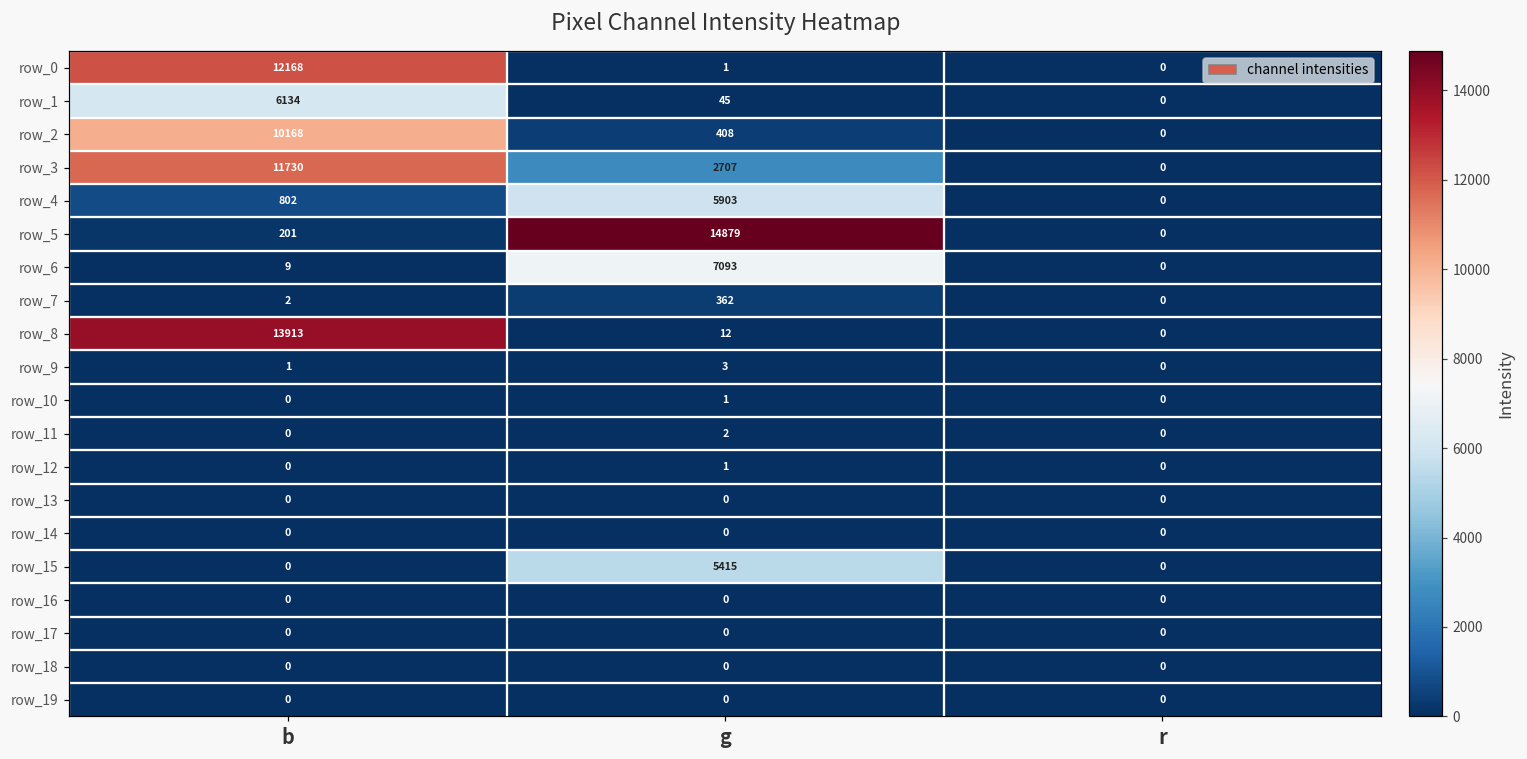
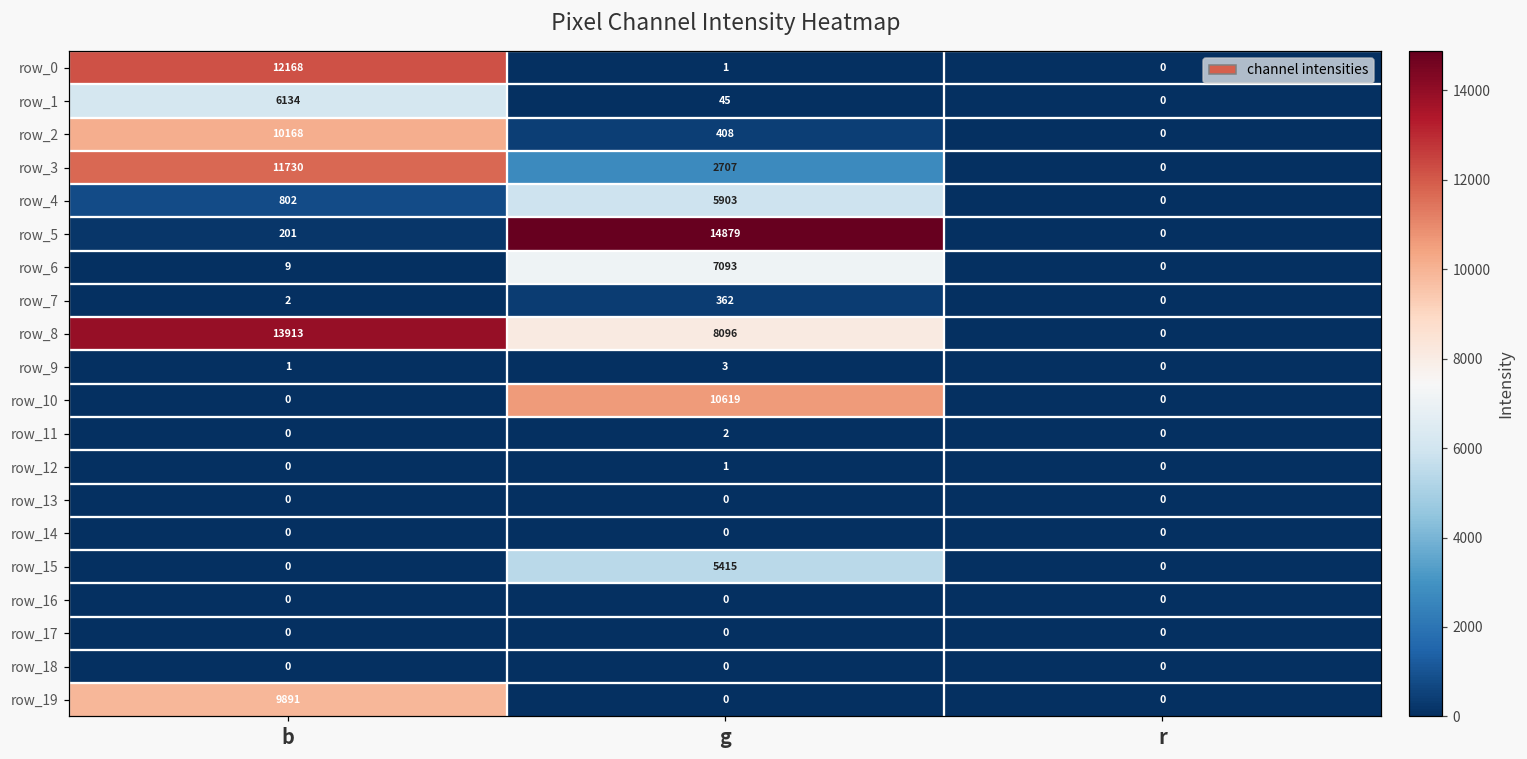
  {
    "row_0": {
      "b": 12168,
      "g": 1,
      "r": 0
    },
    "row_1": {
      "b": 6134,
      "g": 45,
      "r": 0
    },
    "row_2": {
      "b": 10168,
      "g": 408,
      "r": 0
    },
    "row_3": {
      "b": 11730,
      "g": 2707,
      "r": 0
    },
    "row_4": {
      "b": 802,
      "g": 5903,
      "r": 0
    },
    "row_5": {
      "b": 201,
      "g": 14879,
      "r": 0
    },
    "row_6": {
      "b": 9,
      "g": 7093,
      "r": 0
    },
    "row_7": {
      "b": 2,
      "g": 362,
      "r": 0
    },
    "row_8": {
      "b": 13913,
-     "g": 12,
+     "g": 8096,
      "r": 0
    },
    "row_9": {
      "b": 1,
      "g": 3,
      "r": 0
    },
    "row_10": {
      "b": 0,
-     "g": 1,
+     "g": 10619,
      "r": 0
    },
    "row_11": {
      "b": 0,
      "g": 2,
      "r": 0
    },
    "row_12": {
      "b": 0,
      "g": 1,
      "r": 0
    },
    "row_13": {
      "b": 0,
      "g": 0,
      "r": 0
    },
    "row_14": {
      "b": 0,
      "g": 0,
      "r": 0
    },
    "row_15": {
      "b": 0,
      "g": 5415,
      "r": 0
    },
    "row_16": {
      "b": 0,
      "g": 0,
      "r": 0
    },
    "row_17": {
      "b": 0,
      "g": 0,
      "r": 0
    },
    "row_18": {
      "b": 0,
      "g": 0,
      "r": 0
    },
    "row_19": {
-     "b": 0,
+     "b": 9891,
      "g": 0,
      "r": 0
    }
  }
